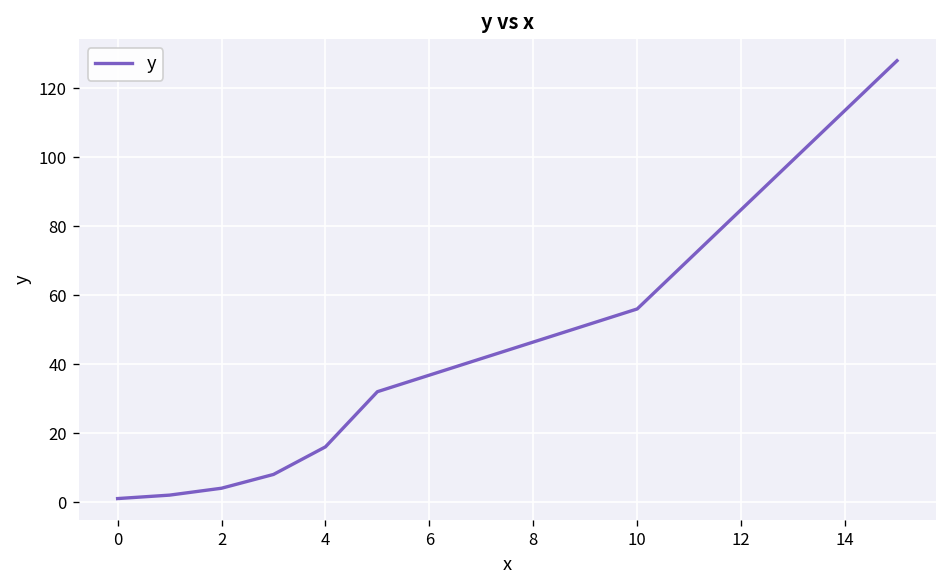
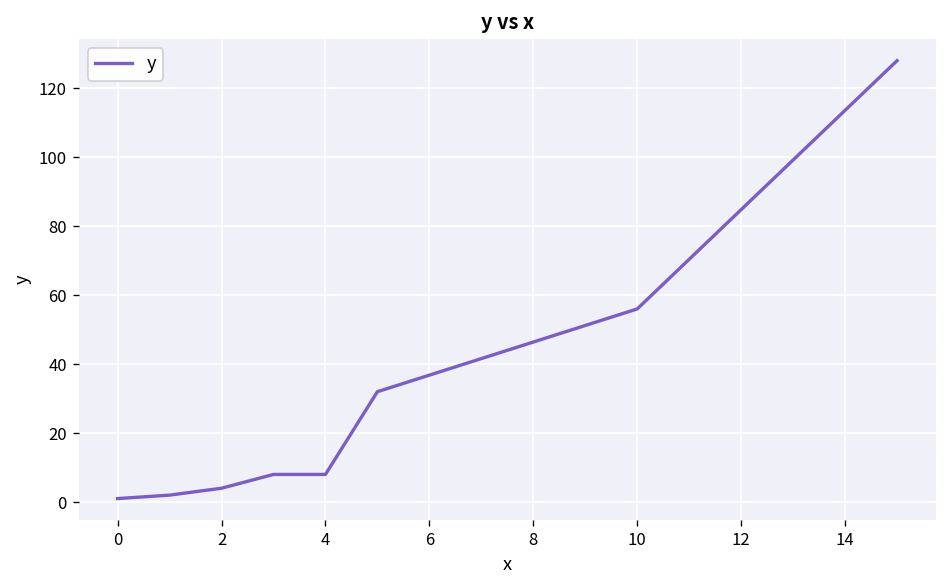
  {
    "0": 1,
    "2": 4,
-   "4": 16,
+   "4": 8,
    "10": 56
  }
